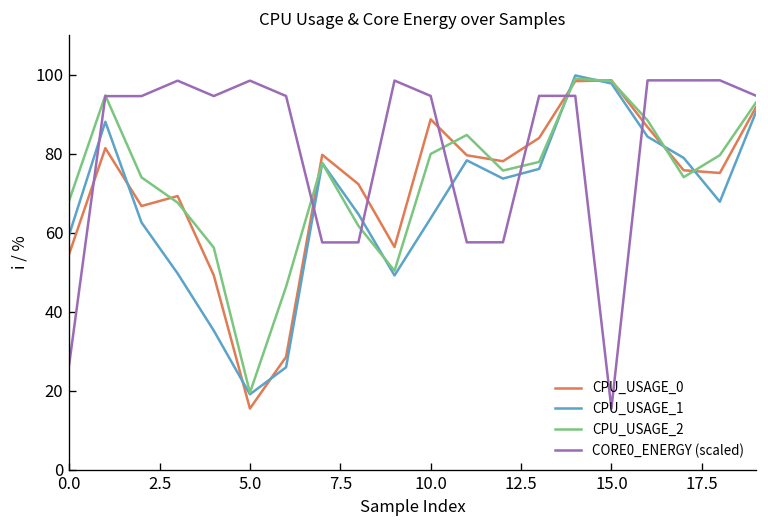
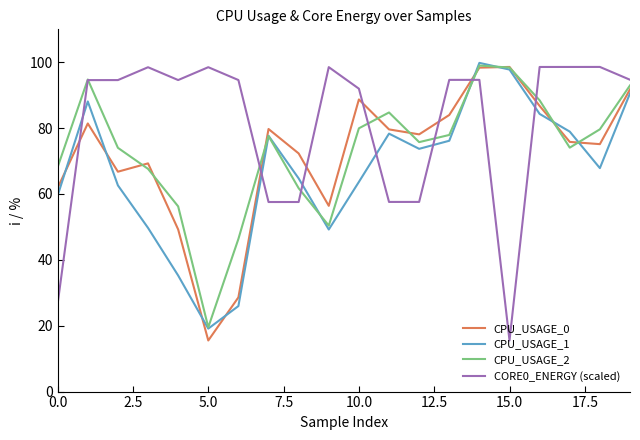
  {
    "CPU_USAGE_0": {
-     "0.0": 55,
+     "0.0": 62,
      "5.0": 16,
      "10.0": 89
    },
    "CPU_USAGE_1": {
      "0.0": 60,
      "10.0": 64
    },
    "CPU_USAGE_2": {
      "0.0": 68,
      "10.0": 80
    },
    "CORE0_ENERGY (scaled)": {
      "0.0": 27,
      "5.0": 99,
-     "10.0": 95,
+     "10.0": 92,
      "15.0": 16
    }
  }
